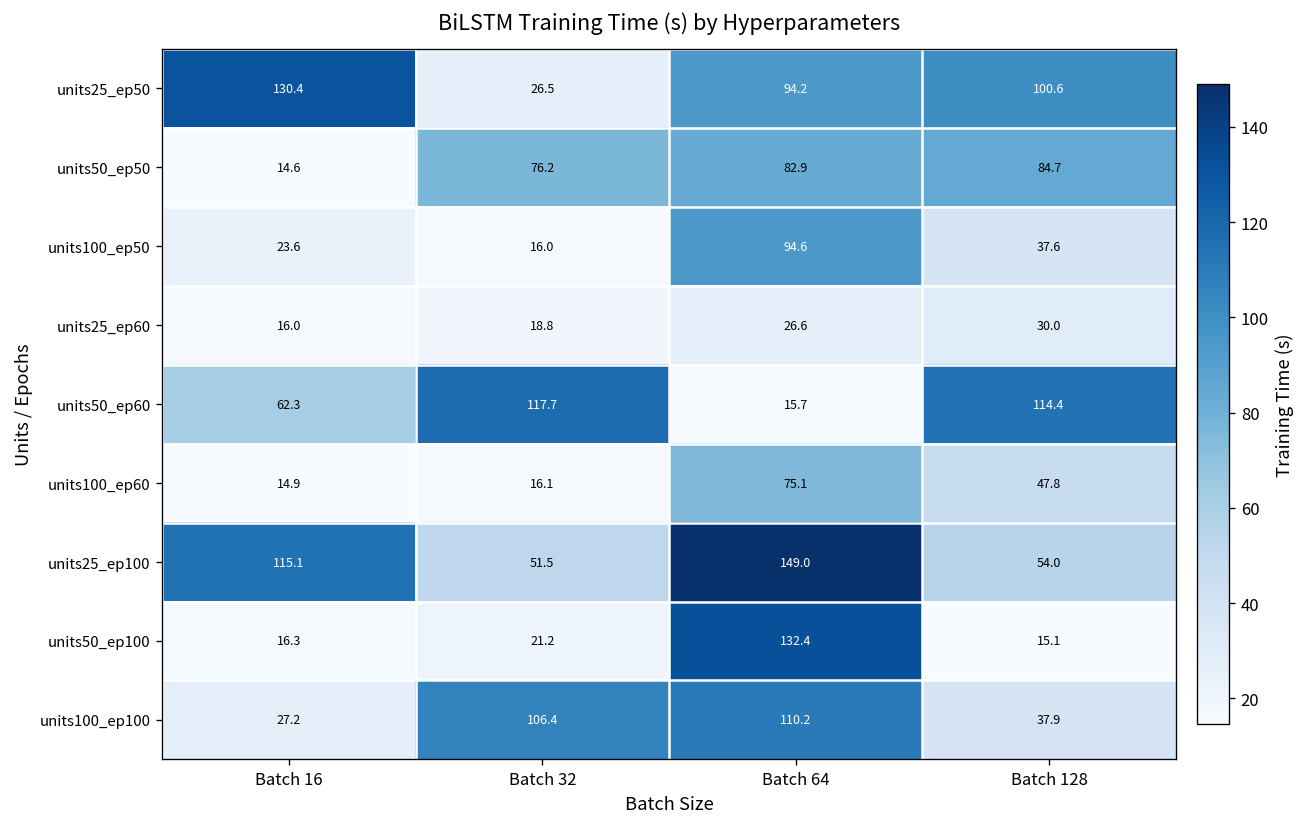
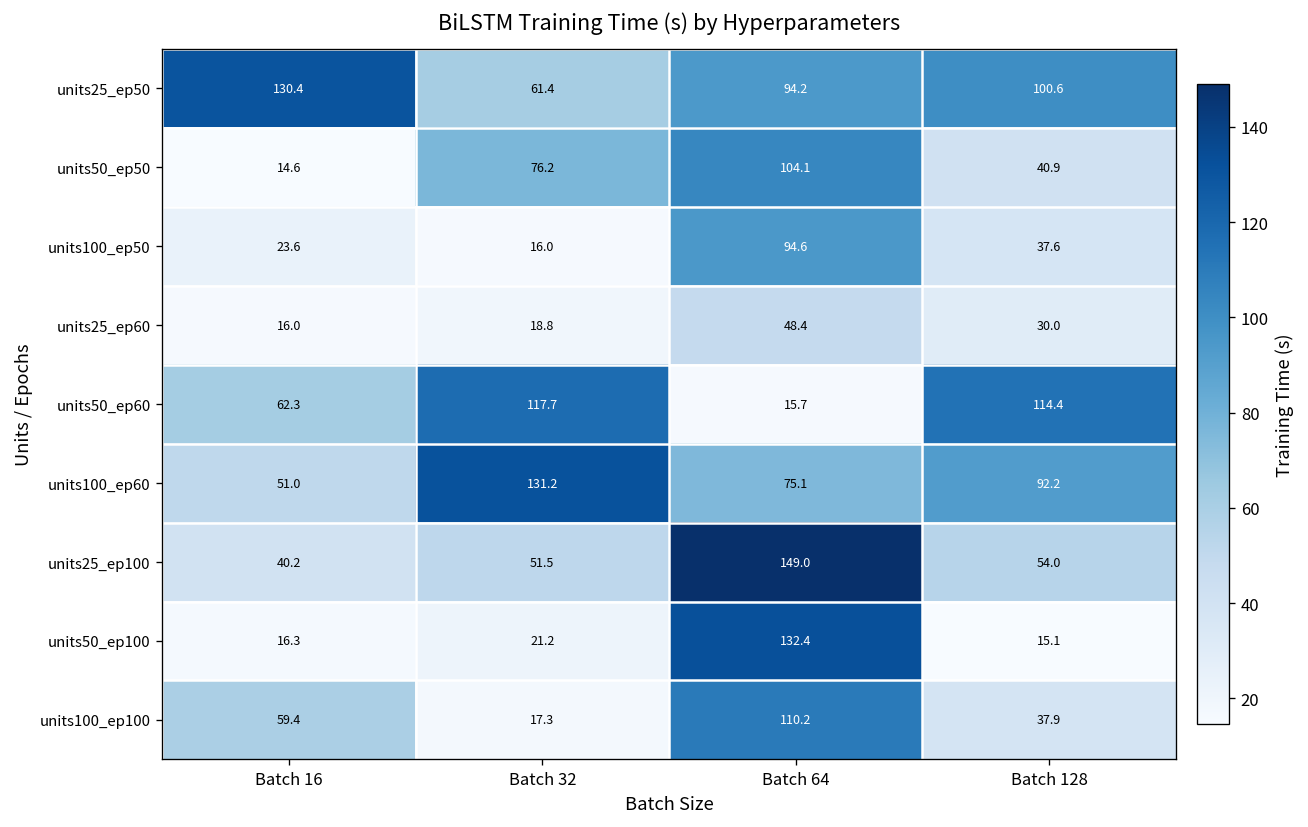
  {
    "units25_ep50": {
      "Batch 16": 130.4,
-     "Batch 32": 26.5,
+     "Batch 32": 61.4,
      "Batch 64": 94.2,
      "Batch 128": 100.6
    },
    "units50_ep50": {
      "Batch 16": 14.6,
      "Batch 32": 76.2,
-     "Batch 64": 82.9,
-     "Batch 128": 84.7
+     "Batch 64": 104.1,
+     "Batch 128": 40.9
    },
    "units100_ep50": {
      "Batch 16": 23.6,
      "Batch 32": 16.0,
      "Batch 64": 94.6,
      "Batch 128": 37.6
    },
    "units25_ep60": {
      "Batch 16": 16.0,
      "Batch 32": 18.8,
-     "Batch 64": 26.6,
+     "Batch 64": 48.4,
      "Batch 128": 30.0
    },
    "units50_ep60": {
      "Batch 16": 62.3,
      "Batch 32": 117.7,
      "Batch 64": 15.7,
      "Batch 128": 114.4
    },
    "units100_ep60": {
-     "Batch 16": 14.9,
-     "Batch 32": 16.1,
+     "Batch 16": 51.0,
+     "Batch 32": 131.2,
      "Batch 64": 75.1,
-     "Batch 128": 47.8
+     "Batch 128": 92.2
    },
    "units25_ep100": {
-     "Batch 16": 115.1,
+     "Batch 16": 40.2,
      "Batch 32": 51.5,
      "Batch 64": 149.0,
      "Batch 128": 54.0
    },
    "units50_ep100": {
      "Batch 16": 16.3,
      "Batch 32": 21.2,
      "Batch 64": 132.4,
      "Batch 128": 15.1
    },
    "units100_ep100": {
-     "Batch 16": 27.2,
-     "Batch 32": 106.4,
+     "Batch 16": 59.4,
+     "Batch 32": 17.3,
      "Batch 64": 110.2,
      "Batch 128": 37.9
    }
  }
